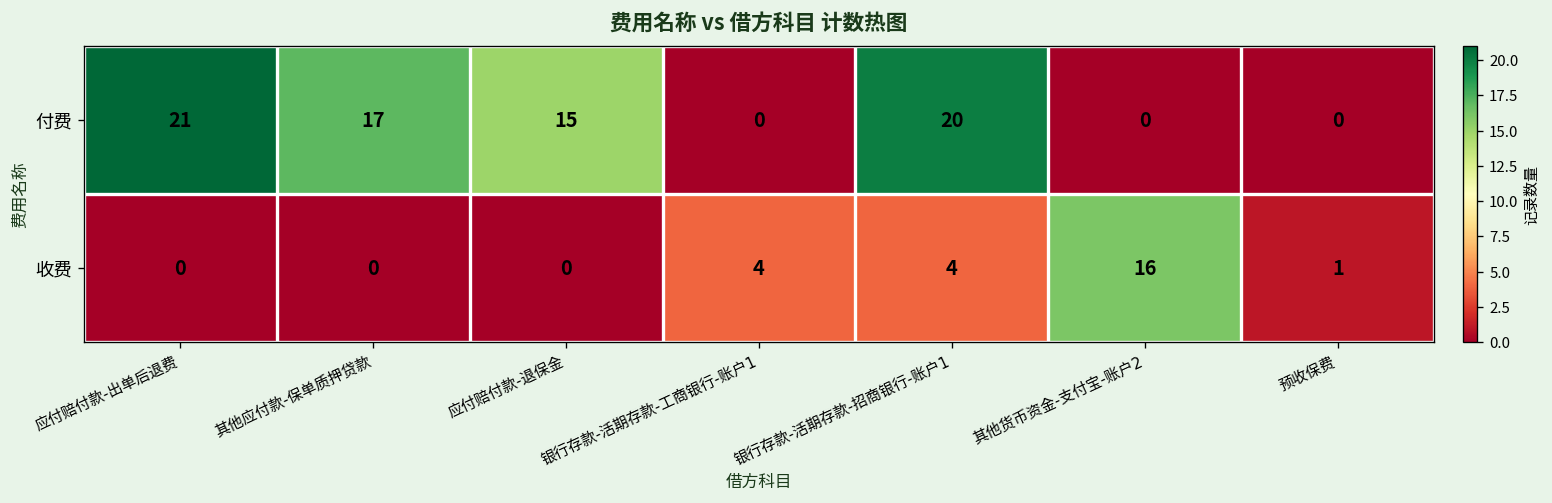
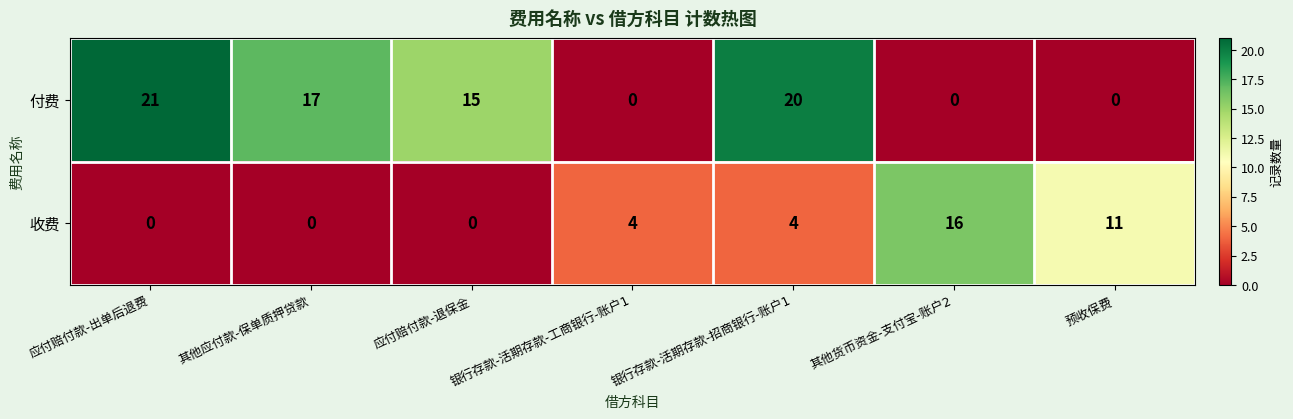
  {
    "付费": {
      "应付赔付款-出单后退费": 21,
      "其他应付款-保单质押贷款": 17,
      "应付赔付款-退保金": 15,
      "银行存款-活期存款-工商银行-账户1": 0,
      "银行存款-活期存款-招商银行-账户1": 20,
      "其他货币资金-支付宝-账户2": 0,
      "预收保费": 0
    },
    "收费": {
      "应付赔付款-出单后退费": 0,
      "其他应付款-保单质押贷款": 0,
      "应付赔付款-退保金": 0,
      "银行存款-活期存款-工商银行-账户1": 4,
      "银行存款-活期存款-招商银行-账户1": 4,
      "其他货币资金-支付宝-账户2": 16,
-     "预收保费": 1
+     "预收保费": 11
    }
  }
